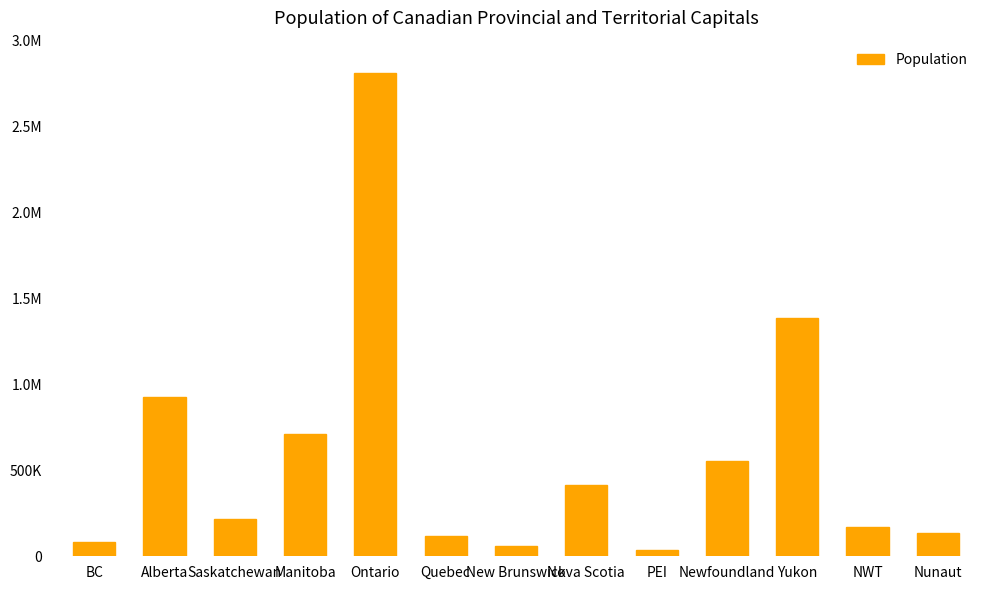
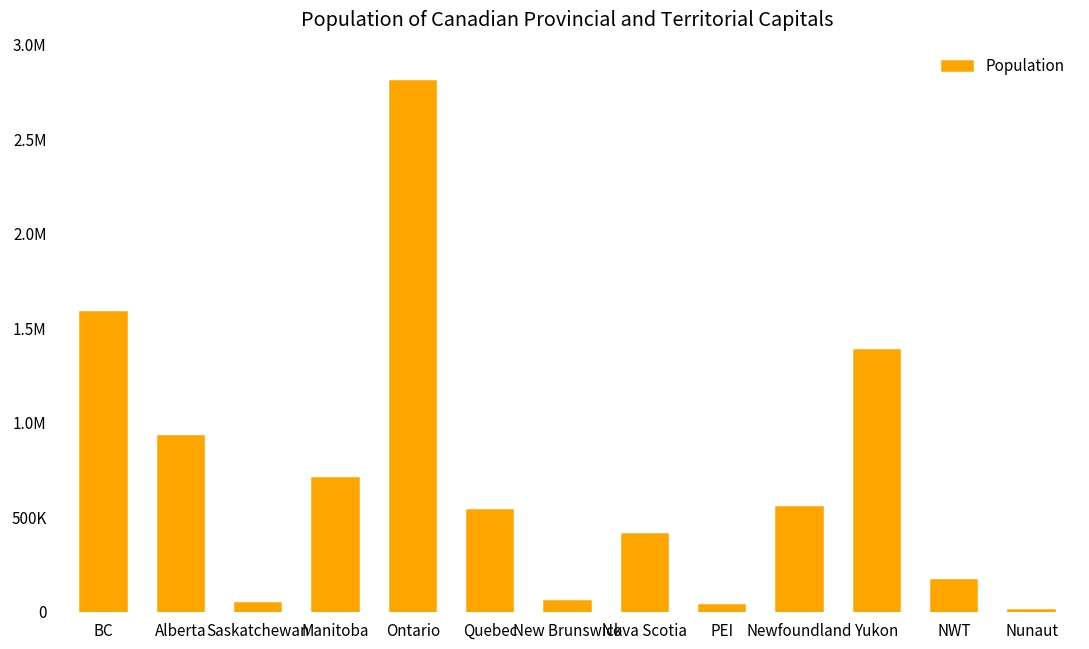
  {
-   "BC": 80000,
+   "BC": 1580000,
    "Alberta": 930000,
-   "Saskatchewan": 220000,
+   "Saskatchewan": 50000,
    "Manitoba": 710000,
    "Ontario": 2810000,
-   "Quebec": 120000,
+   "Quebec": 540000,
    "PEI": 40000,
    "Newfoundland": 550000,
    "Yukon": 1390000,
    "NWT": 170000,
-   "Nunaut": 140000
+   "Nunaut": 10000
  }
